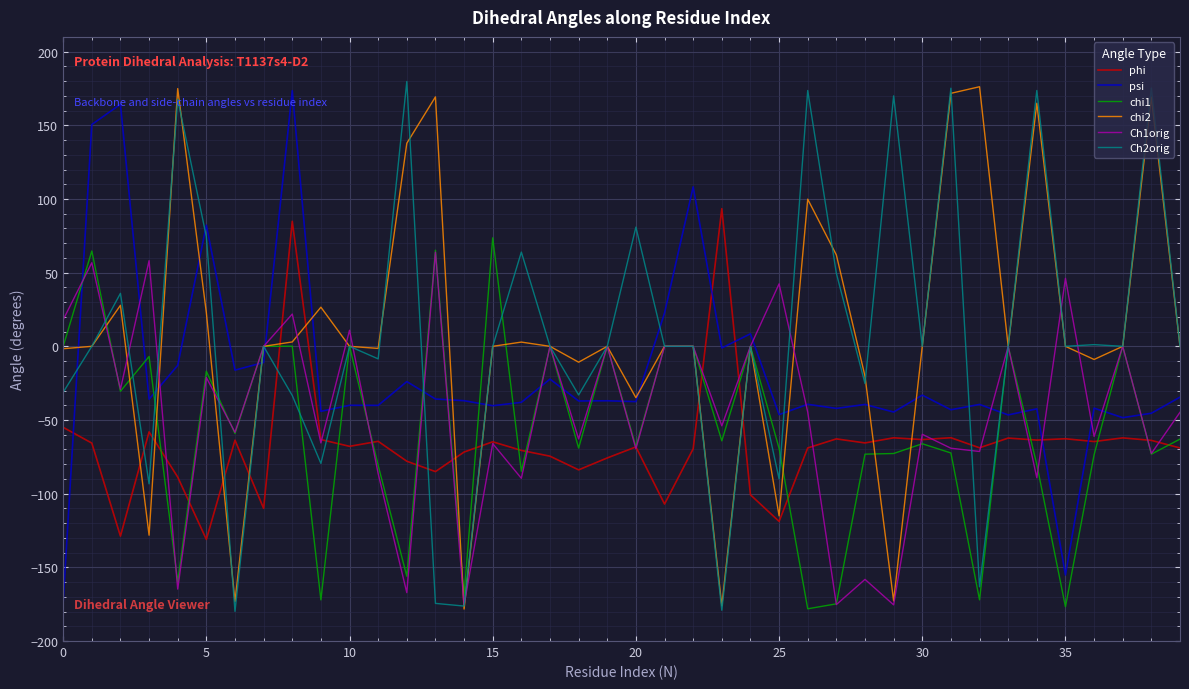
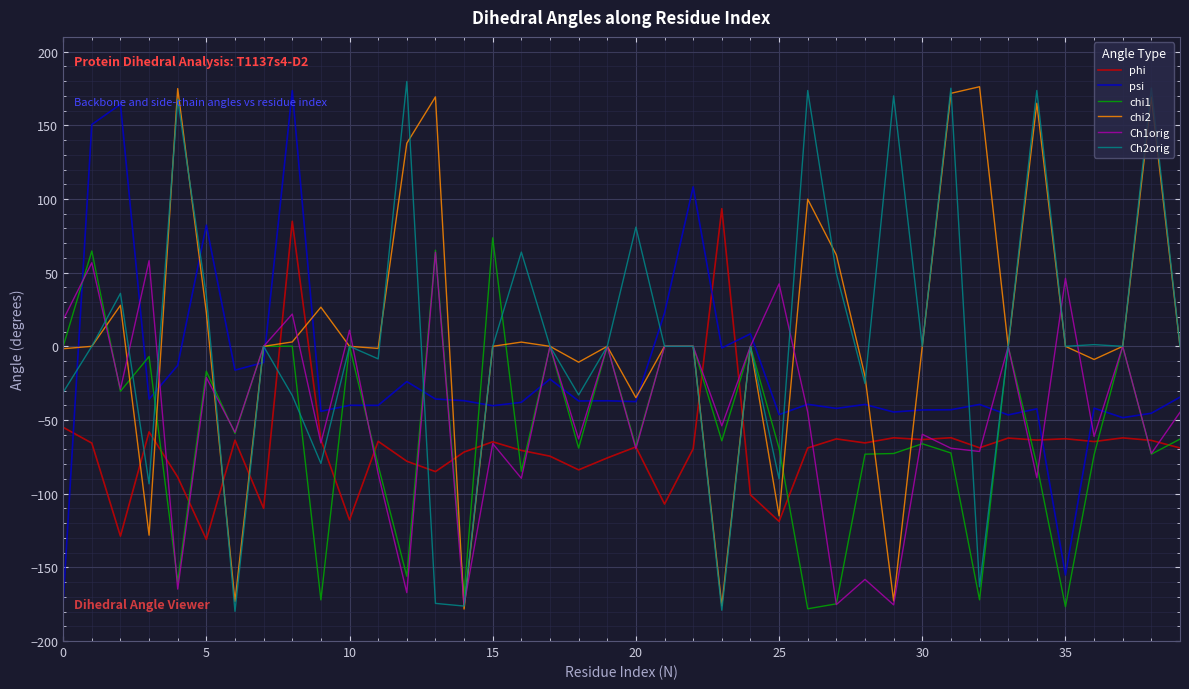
  {
    "phi": {
      "0": -55,
      "5": -131,
-     "10": -68,
+     "10": -118,
      "25": -119,
      "30": -63,
      "35": -63
    },
    "psi": {
      "0": -174,
      "5": 82,
      "10": -40,
      "15": -40,
      "20": -38,
      "25": -46,
-     "30": -33,
+     "30": -43,
      "35": -155
    },
    "chi1": {
      "5": -17,
      "15": 74,
      "25": -69,
      "30": -66,
      "35": -177
    },
    "chi2": {
      "5": 23,
      "20": -35,
      "25": -115
    },
    "Ch1orig": {
      "0": 18,
      "5": -21,
      "10": 11,
      "25": 42,
      "30": -60,
      "35": 46
    },
    "Ch2orig": {
      "0": -31,
-     "5": 74,
+     "5": 34,
      "20": 81,
      "25": -90
    }
  }
